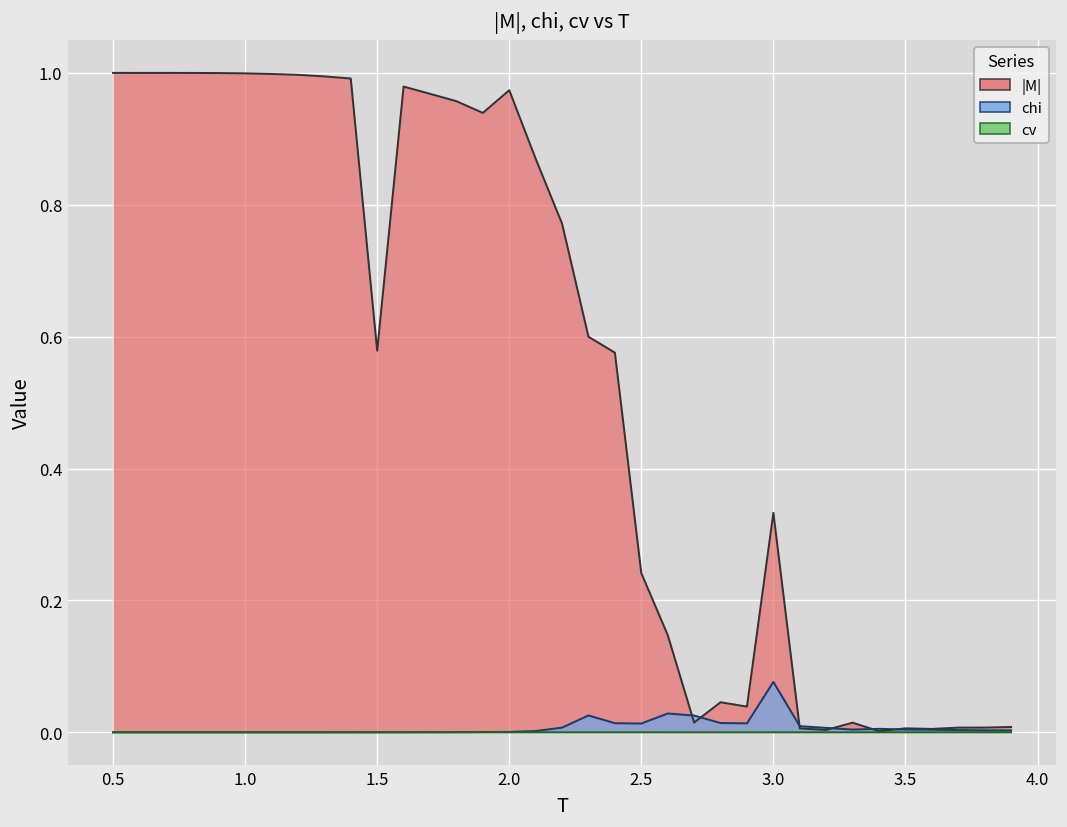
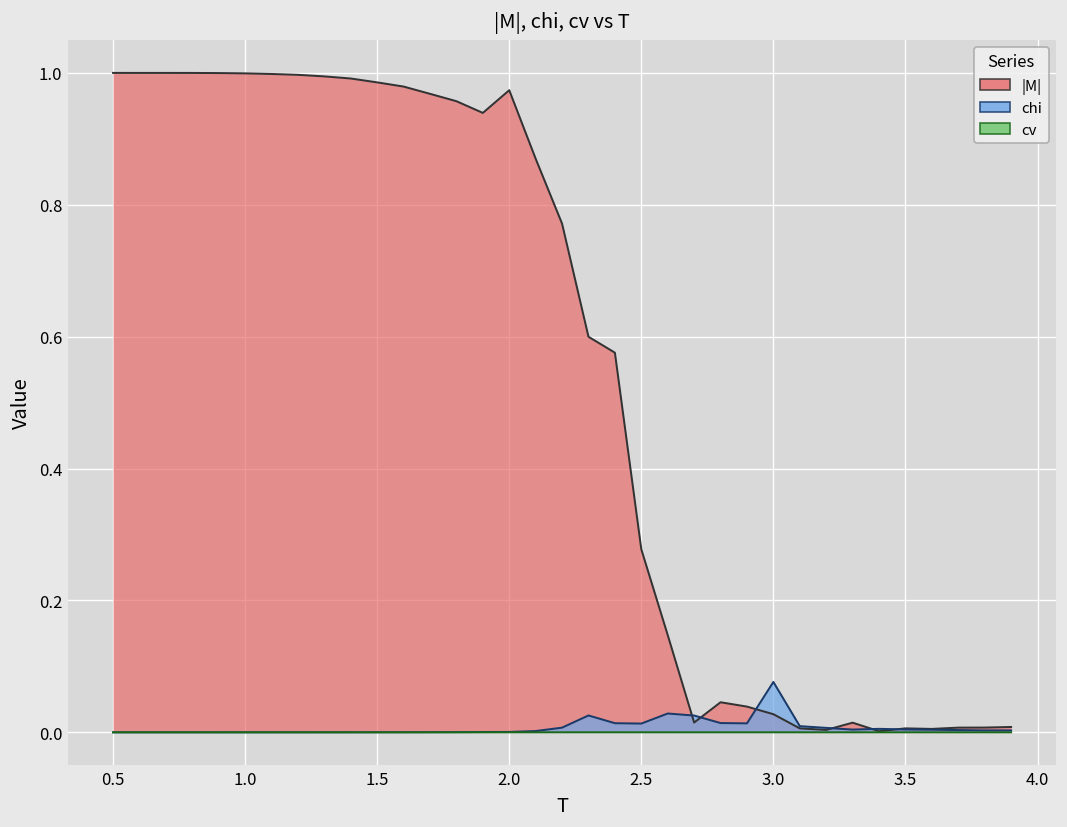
  {
    "|M|": {
      "0.5": 1.00,
      "1.0": 1.00,
-     "1.5": 0.58,
+     "1.5": 0.99,
      "2.0": 0.97,
-     "2.5": 0.24,
-     "3.0": 0.33
+     "2.5": 0.28,
+     "3.0": 0.03
    },
    "chi": {
      "2.5": 0.01,
      "3.0": 0.08
    },
    "cv": {
      "2.5": 0.00,
      "3.0": 0.00
    }
  }
